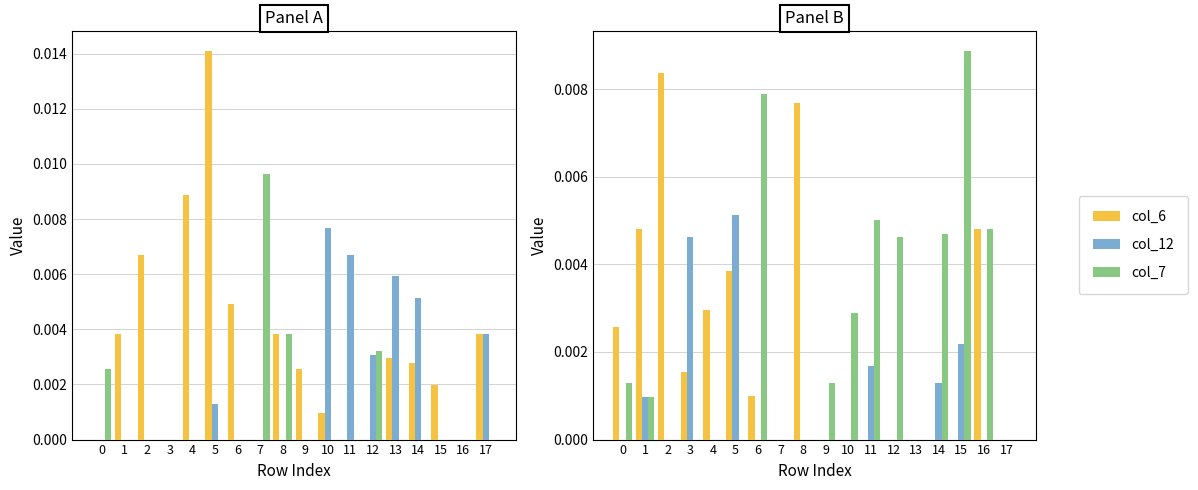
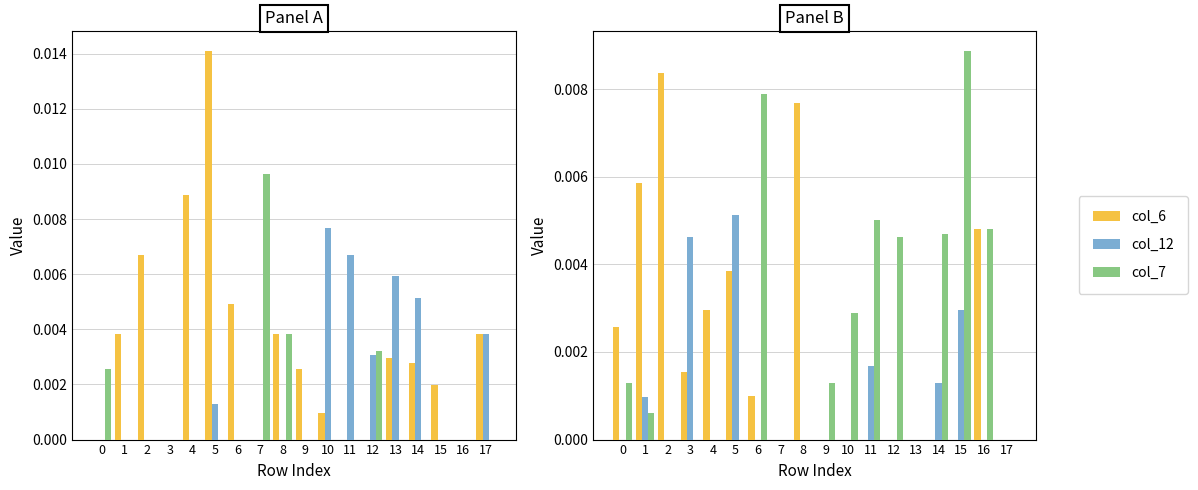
  {
    "Panel A": {
      "col_6": {
        "0": 0.0000,
        "1": 0.0038,
        "2": 0.0067,
        "3": 0.0000,
        "4": 0.0089,
        "5": 0.0141,
        "6": 0.0049,
        "7": 0.0000,
        "8": 0.0038,
        "9": 0.0026,
        "10": 0.0010,
        "11": 0.0000,
        "12": 0.0000,
        "13": 0.0030,
        "14": 0.0028,
        "15": 0.0020,
        "16": 0.0000,
        "17": 0.0038
      },
      "col_12": {
        "0": 0.0000,
        "1": 0.0000,
        "2": 0.0000,
        "3": 0.0000,
        "4": 0.0000,
        "5": 0.0013,
        "6": 0.0000,
        "7": 0.0000,
        "8": 0.0000,
        "9": 0.0000,
        "10": 0.0077,
        "11": 0.0067,
        "12": 0.0031,
        "13": 0.0059,
        "14": 0.0051,
        "15": 0.0000,
        "16": 0.0000,
        "17": 0.0038
      },
      "col_7": {
        "0": 0.0026,
        "1": 0.0000,
        "2": 0.0000,
        "3": 0.0000,
        "4": 0.0000,
        "5": 0.0000,
        "6": 0.0000,
        "7": 0.0096,
        "8": 0.0038,
        "9": 0.0000,
        "10": 0.0000,
        "11": 0.0000,
        "12": 0.0032,
        "13": 0.0000,
        "14": 0.0000,
        "15": 0.0000,
        "16": 0.0000,
        "17": 0.0000
      }
    },
    "Panel B": {
      "col_6": {
        "0": 0.0026,
-       "1": 0.0048,
+       "1": 0.0059,
        "2": 0.0084,
        "3": 0.0015,
        "4": 0.0030,
        "5": 0.0038,
        "6": 0.0010,
        "7": 0.0000,
        "8": 0.0077,
        "9": 0.0000,
        "10": 0.0000,
        "11": 0.0000,
        "12": 0.0000,
        "13": 0.0000,
        "14": 0.0000,
        "15": 0.0000,
        "16": 0.0048,
        "17": 0.0000
      },
      "col_12": {
        "0": 0.0000,
        "1": 0.0010,
        "2": 0.0000,
        "3": 0.0046,
        "4": 0.0000,
        "5": 0.0051,
        "6": 0.0000,
        "7": 0.0000,
        "8": 0.0000,
        "9": 0.0000,
        "10": 0.0000,
        "11": 0.0017,
        "12": 0.0000,
        "13": 0.0000,
        "14": 0.0013,
-       "15": 0.0022,
+       "15": 0.0030,
        "16": 0.0000,
        "17": 0.0000
      },
      "col_7": {
        "0": 0.0013,
-       "1": 0.0010,
+       "1": 0.0006,
        "2": 0.0000,
        "3": 0.0000,
        "4": 0.0000,
        "5": 0.0000,
        "6": 0.0079,
        "7": 0.0000,
        "8": 0.0000,
        "9": 0.0013,
        "10": 0.0029,
        "11": 0.0050,
        "12": 0.0046,
        "13": 0.0000,
        "14": 0.0047,
        "15": 0.0089,
        "16": 0.0048,
        "17": 0.0000
      }
    }
  }
